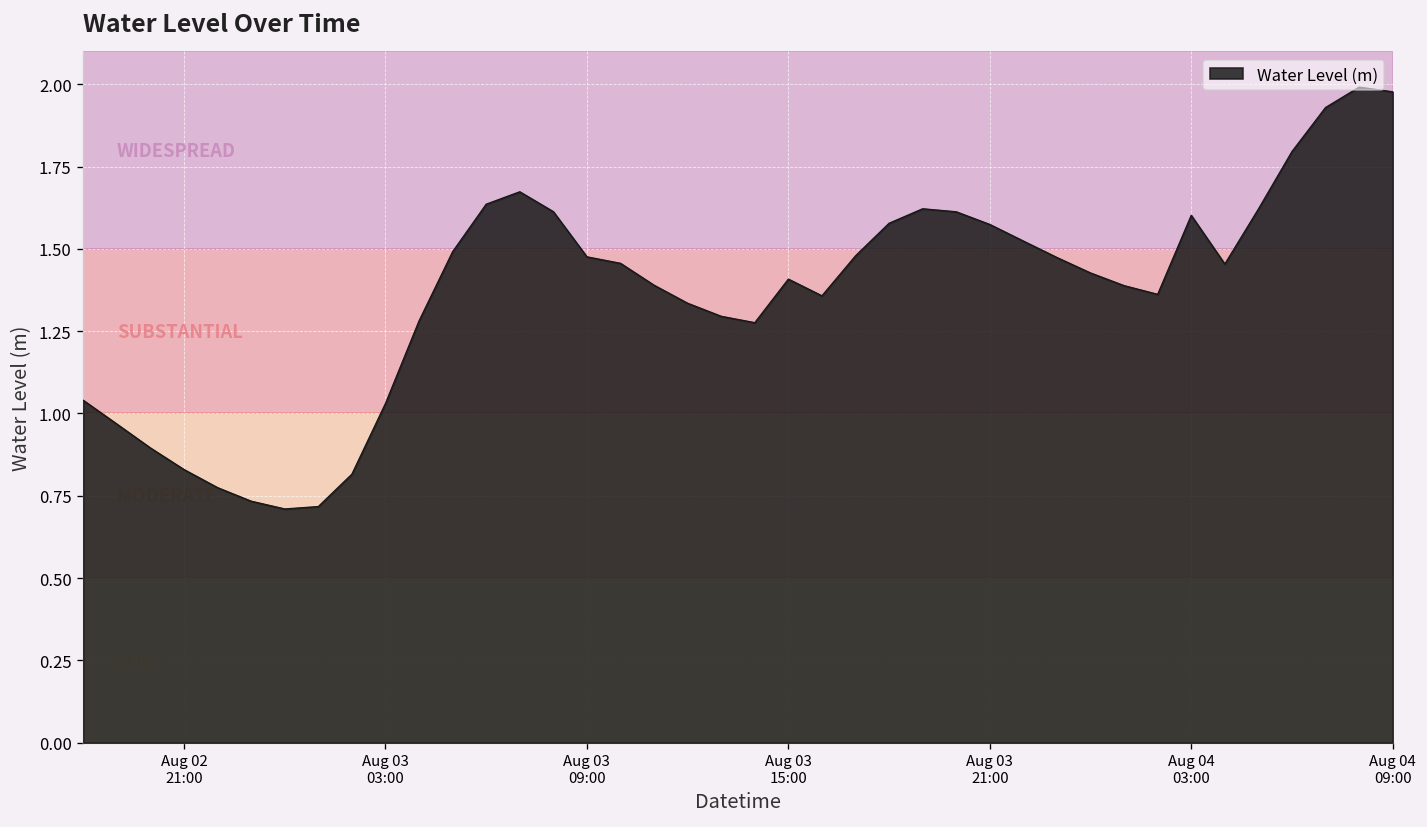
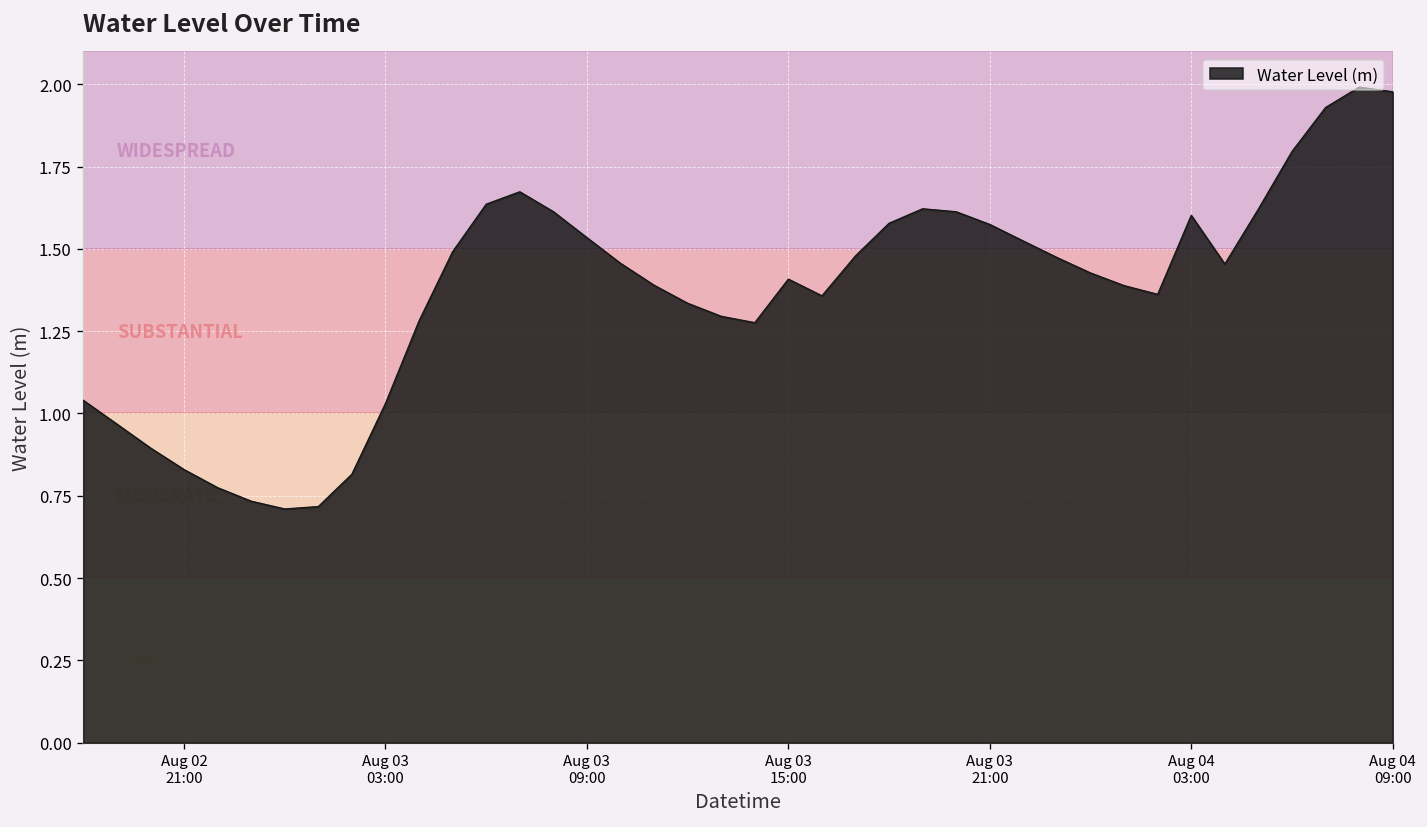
  {
    "Aug 02 21:00": 0.83,
    "Aug 03 03:00": 1.03,
-   "Aug 03 09:00": 1.48,
+   "Aug 03 09:00": 1.53,
    "Aug 03 15:00": 1.41,
    "Aug 03 21:00": 1.57,
    "Aug 04 03:00": 1.60,
    "Aug 04 09:00": 1.98
  }
